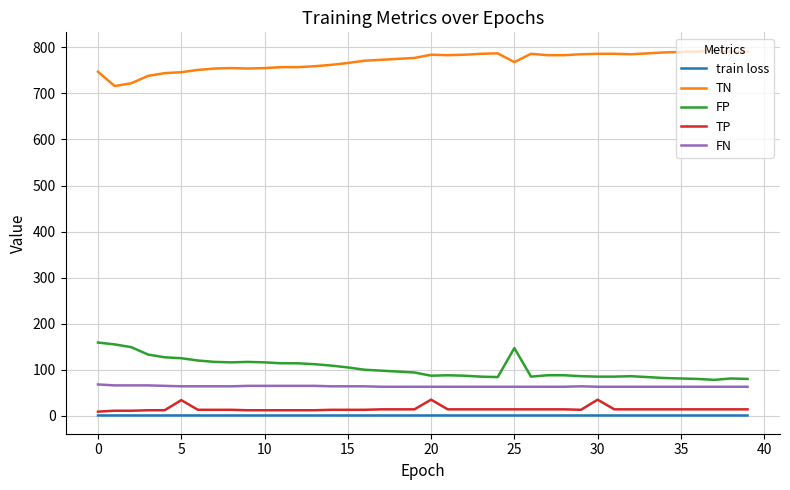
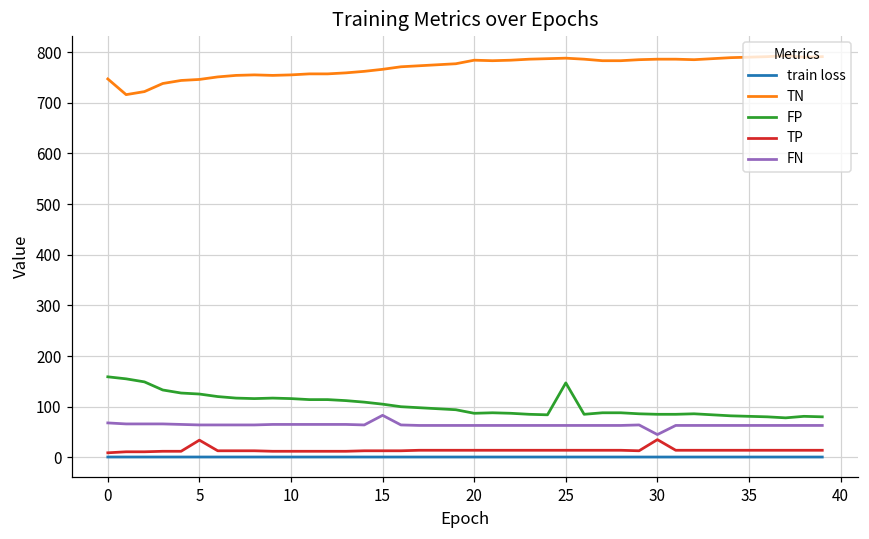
  {
    "train loss": {
      "0": 0,
      "5": 0,
      "10": 0,
      "15": 0,
      "20": 0,
      "25": 0,
      "30": 0,
      "35": 0
    },
    "TN": {
      "0": 750,
      "5": 750,
      "10": 760,
      "15": 770,
      "20": 780,
-     "25": 770,
+     "25": 790,
      "30": 790
    },
    "FP": {
      "0": 160,
      "5": 130,
      "10": 120,
      "15": 110,
      "20": 90,
      "25": 150,
      "30": 90,
      "35": 80
    },
    "TP": {
      "0": 10,
      "5": 30,
      "10": 10,
      "15": 10,
-     "20": 40,
+     "20": 10,
      "25": 10,
      "30": 40,
      "35": 10
    },
    "FN": {
      "0": 70,
      "5": 60,
      "10": 70,
-     "15": 60,
+     "15": 80,
      "20": 60,
      "25": 60,
-     "30": 60,
+     "30": 50,
      "35": 60
    }
  }
